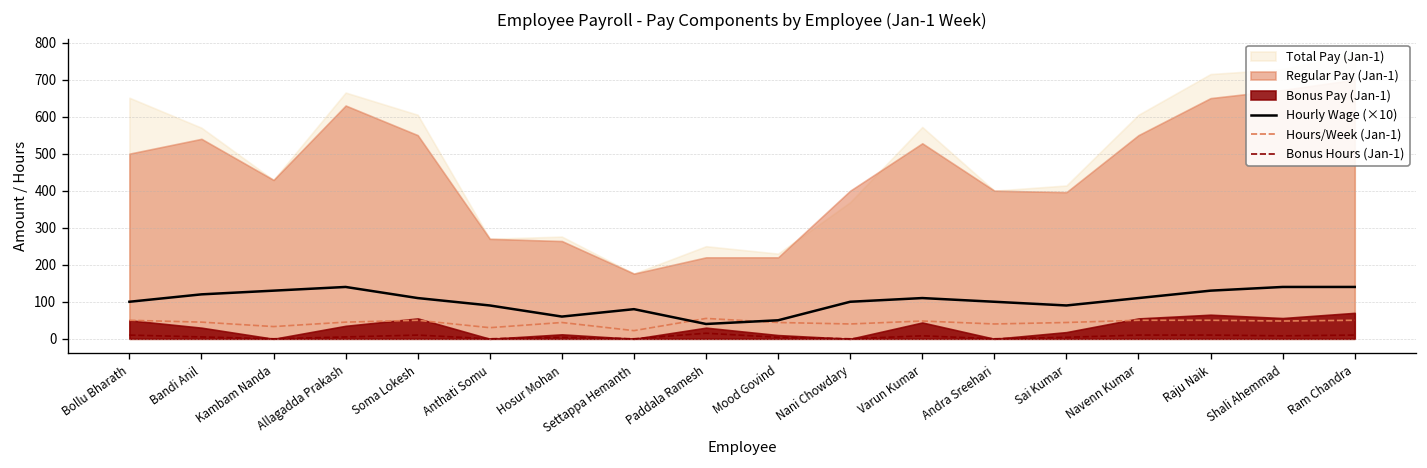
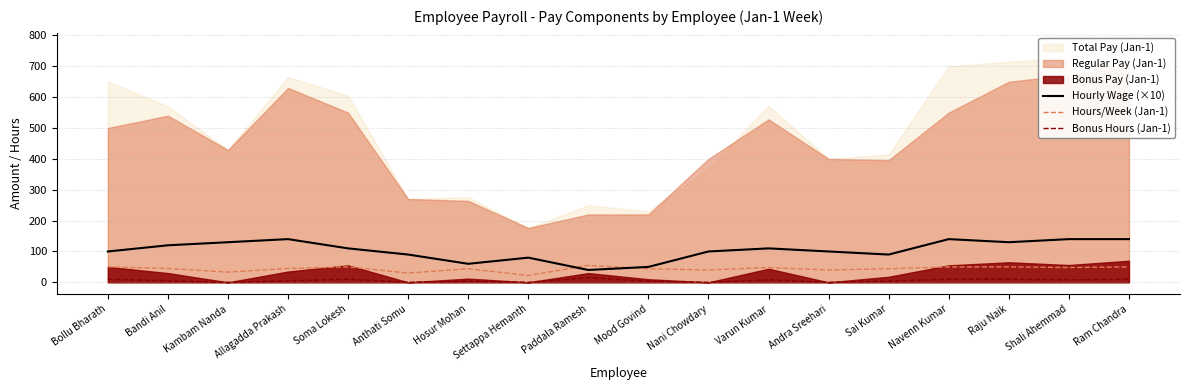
  {
    "Hourly Wage (×10)": {
      "Bollu Bharath": 100,
      "Bandi Anil": 120,
      "Kambam Nanda": 130,
      "Allagadda Prakash": 140,
      "Soma Lokesh": 110,
      "Anthati Somu": 90,
      "Hosur Mohan": 60,
      "Settappa Hemanth": 80,
      "Paddala Ramesh": 40,
      "Nani Chowdary": 100,
      "Varun Kumar": 110,
      "Andra Sreehari": 100,
      "Sai Kumar": 90,
-     "Navenn Kumar": 110,
+     "Navenn Kumar": 140,
      "Raju Naik": 130,
      "Shali Ahemmad": 140,
      "Ram Chandra": 140
    },
    "Total Pay (Jan-1)": {
      "Bollu Bharath": 650,
      "Bandi Anil": 570,
      "Allagadda Prakash": 670,
      "Soma Lokesh": 610,
      "Hosur Mohan": 280,
      "Paddala Ramesh": 250,
      "Mood Govind": 230,
      "Nani Chowdary": 370,
      "Varun Kumar": 570,
      "Sai Kumar": 410,
-     "Navenn Kumar": 610,
+     "Navenn Kumar": 700,
      "Raju Naik": 720
    }
  }
